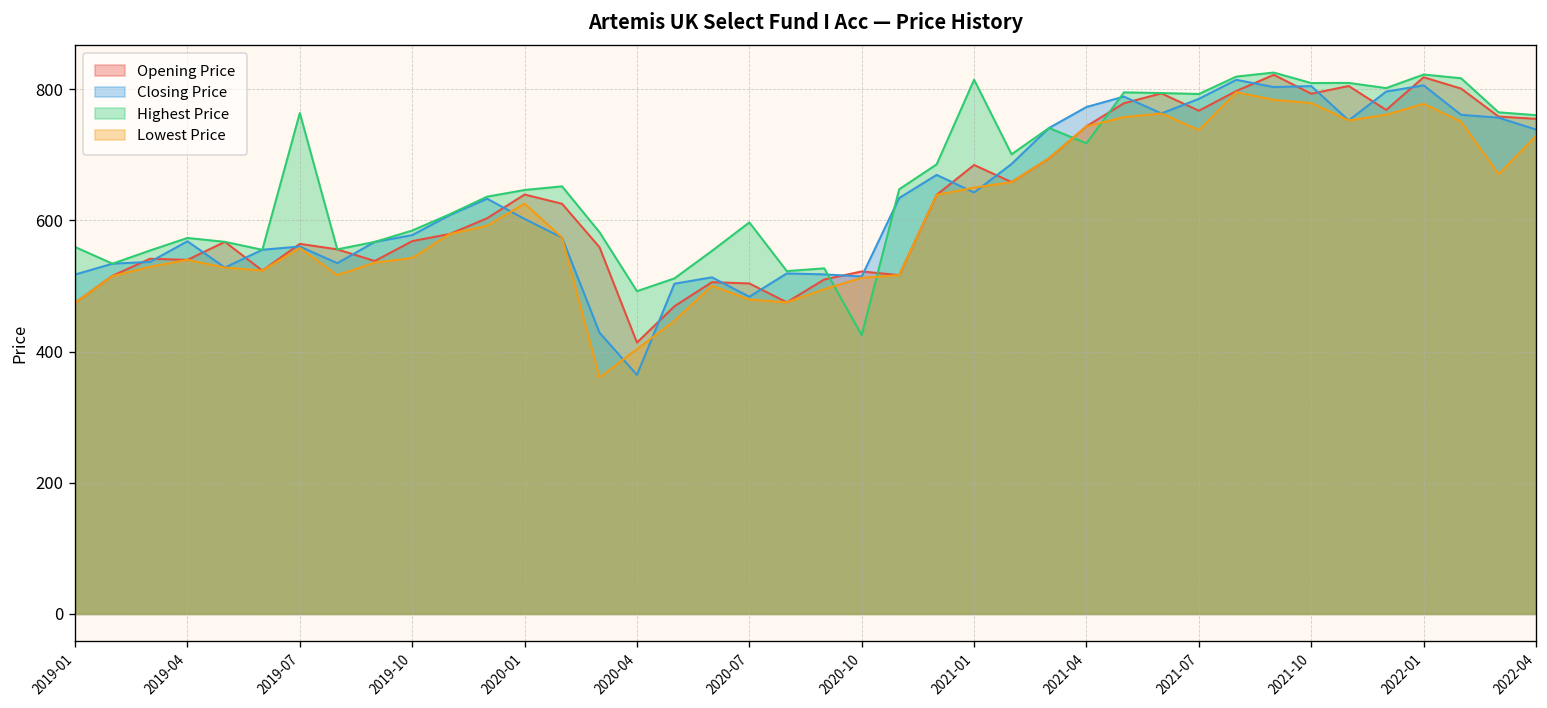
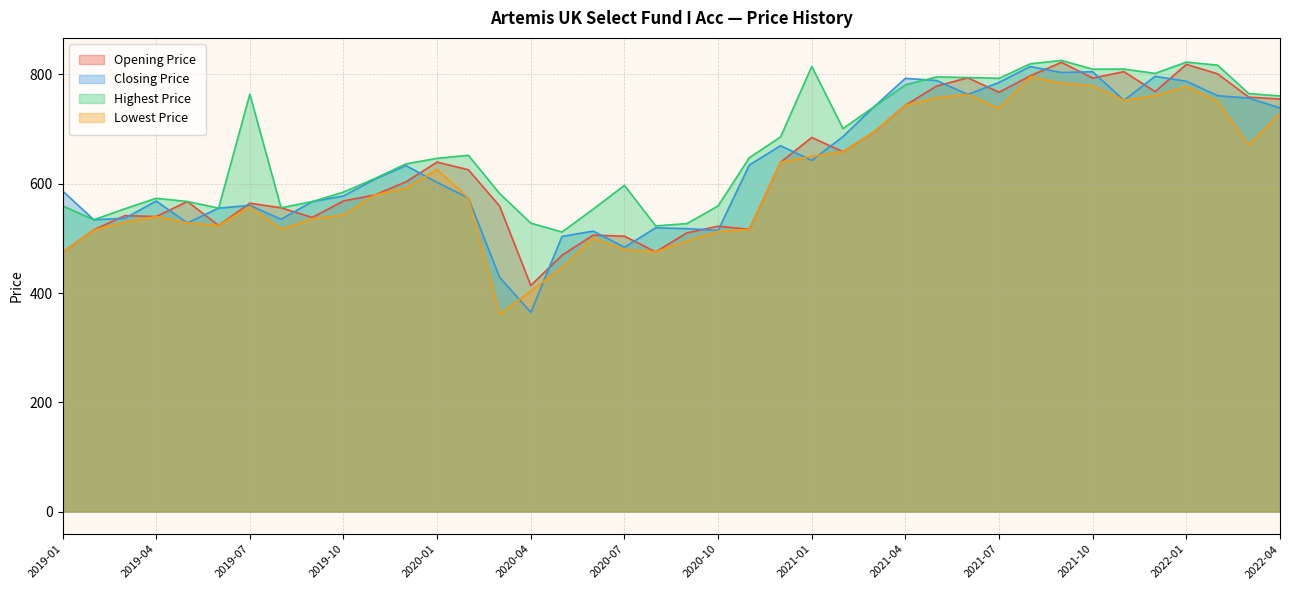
  {
    "Closing Price": {
-     "2019-01": 520,
+     "2019-01": 590,
      "2019-04": 570,
      "2019-10": 580,
      "2020-01": 600,
      "2020-04": 360,
      "2021-01": 640,
-     "2021-04": 770,
+     "2021-04": 790,
      "2021-07": 790,
-     "2022-01": 810,
+     "2022-01": 790,
      "2022-04": 740
    },
    "Highest Price": {
      "2019-01": 560,
      "2019-04": 570,
      "2019-07": 760,
      "2019-10": 580,
      "2020-01": 650,
-     "2020-04": 490,
+     "2020-04": 530,
      "2020-07": 600,
-     "2020-10": 430,
+     "2020-10": 560,
      "2021-01": 810,
-     "2021-04": 720,
+     "2021-04": 780,
      "2021-07": 790,
      "2022-04": 760
    }
  }
